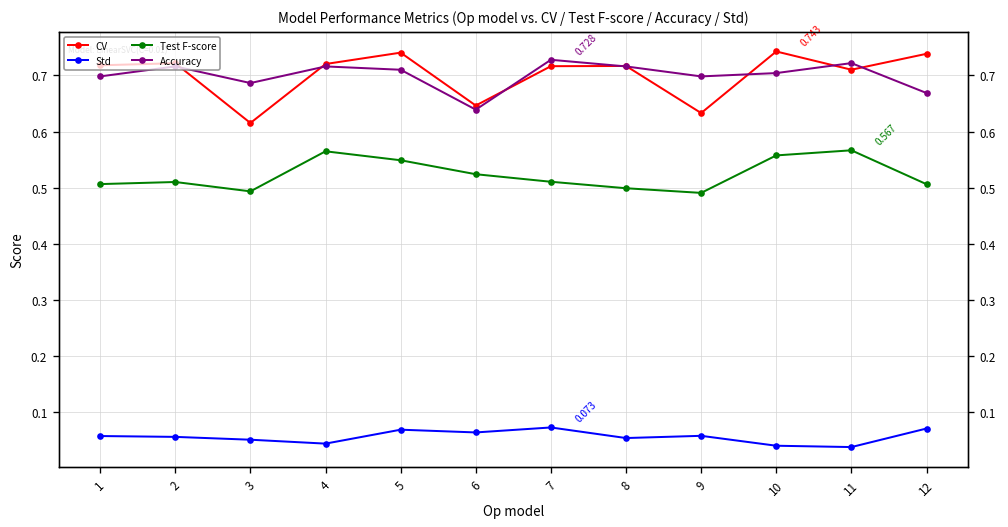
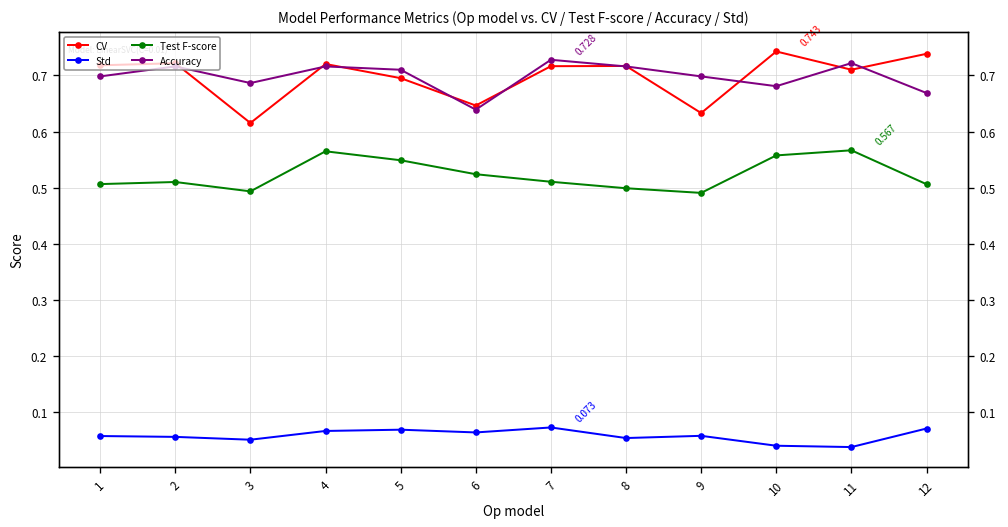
  {
    "CV": {
      "3": 0.62,
-     "5": 0.74,
+     "5": 0.70,
      "6": 0.65,
      "7": 0.72,
      "9": 0.63,
      "11": 0.71,
      "12": 0.74
    },
    "Std": {
      "1": 0.06,
      "2": 0.06,
      "3": 0.05,
-     "4": 0.04,
+     "4": 0.07,
      "5": 0.07,
      "6": 0.06,
      "8": 0.05,
      "9": 0.06,
      "10": 0.04,
      "11": 0.04,
      "12": 0.07
    },
    "Test F-score": {
      "11": 0.567
    },
    "Accuracy": {
      "1": 0.70,
      "3": 0.69,
      "5": 0.71,
      "6": 0.64,
      "9": 0.70,
-     "10": 0.70,
+     "10": 0.68,
      "11": 0.72,
      "12": 0.67
    }
  }
